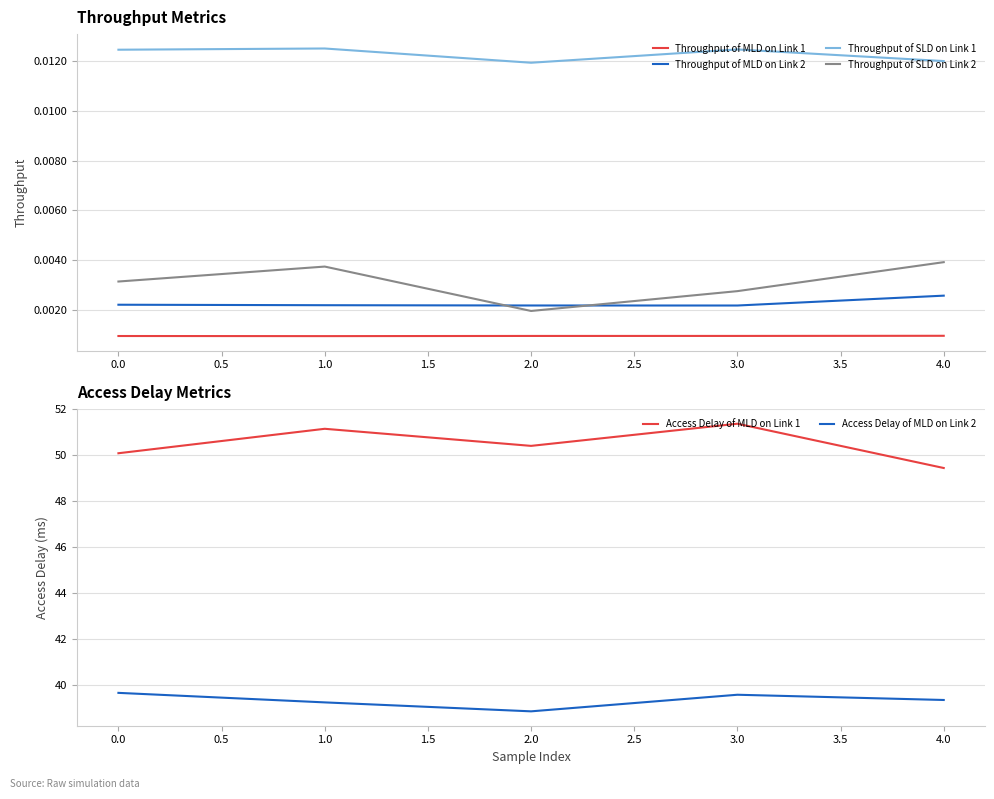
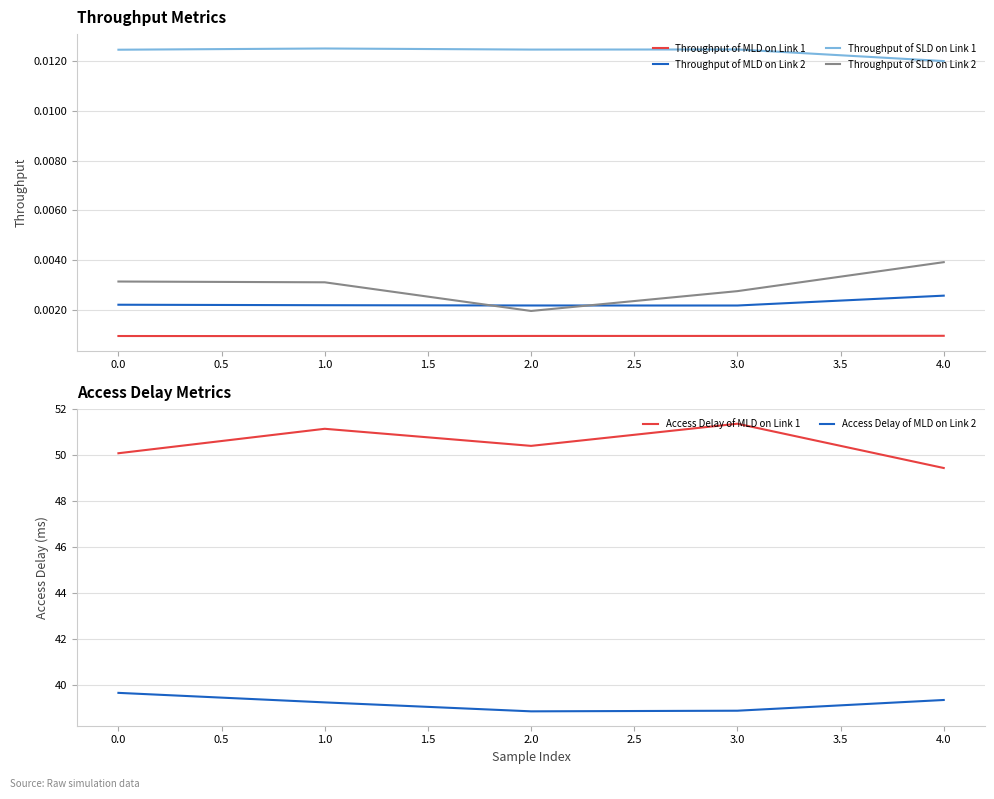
  {
    "Throughput Metrics": {
      "Throughput of MLD on Link 1": {
        "0.0": 0.0009,
        "1.0": 0.0009,
        "2.0": 0.0009,
        "3.0": 0.0009,
        "4.0": 0.0009
      },
      "Throughput of MLD on Link 2": {
        "0.0": 0.0022,
        "1.0": 0.0022,
        "2.0": 0.0022,
        "3.0": 0.0022,
        "4.0": 0.0026
      },
      "Throughput of SLD on Link 1": {
        "0.0": 0.0125,
        "1.0": 0.0125,
-       "2.0": 0.0119,
+       "2.0": 0.0125,
        "3.0": 0.0125,
        "4.0": 0.0120
      },
      "Throughput of SLD on Link 2": {
        "0.0": 0.0031,
-       "1.0": 0.0037,
+       "1.0": 0.0031,
        "2.0": 0.0019,
        "3.0": 0.0027,
        "4.0": 0.0039
      }
    },
    "Access Delay Metrics": {
      "Access Delay of MLD on Link 1": {
        "0.0": 50.1,
        "1.0": 51.2,
        "2.0": 50.4,
        "3.0": 51.4,
        "4.0": 49.5
      },
      "Access Delay of MLD on Link 2": {
        "0.0": 39.7,
        "1.0": 39.3,
        "2.0": 38.9,
-       "3.0": 39.6,
+       "3.0": 38.9,
        "4.0": 39.4
      }
    }
  }
